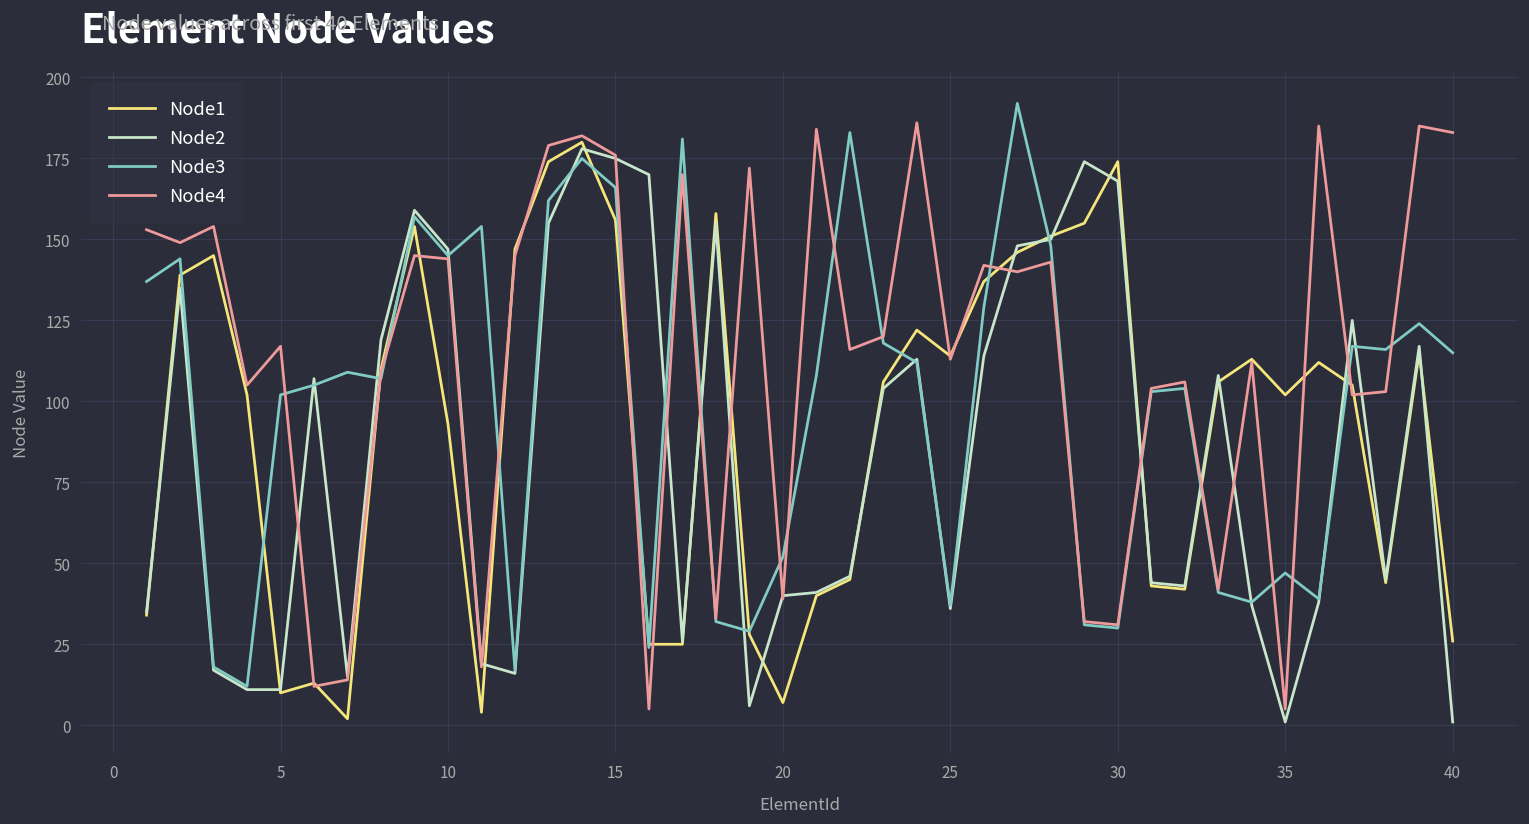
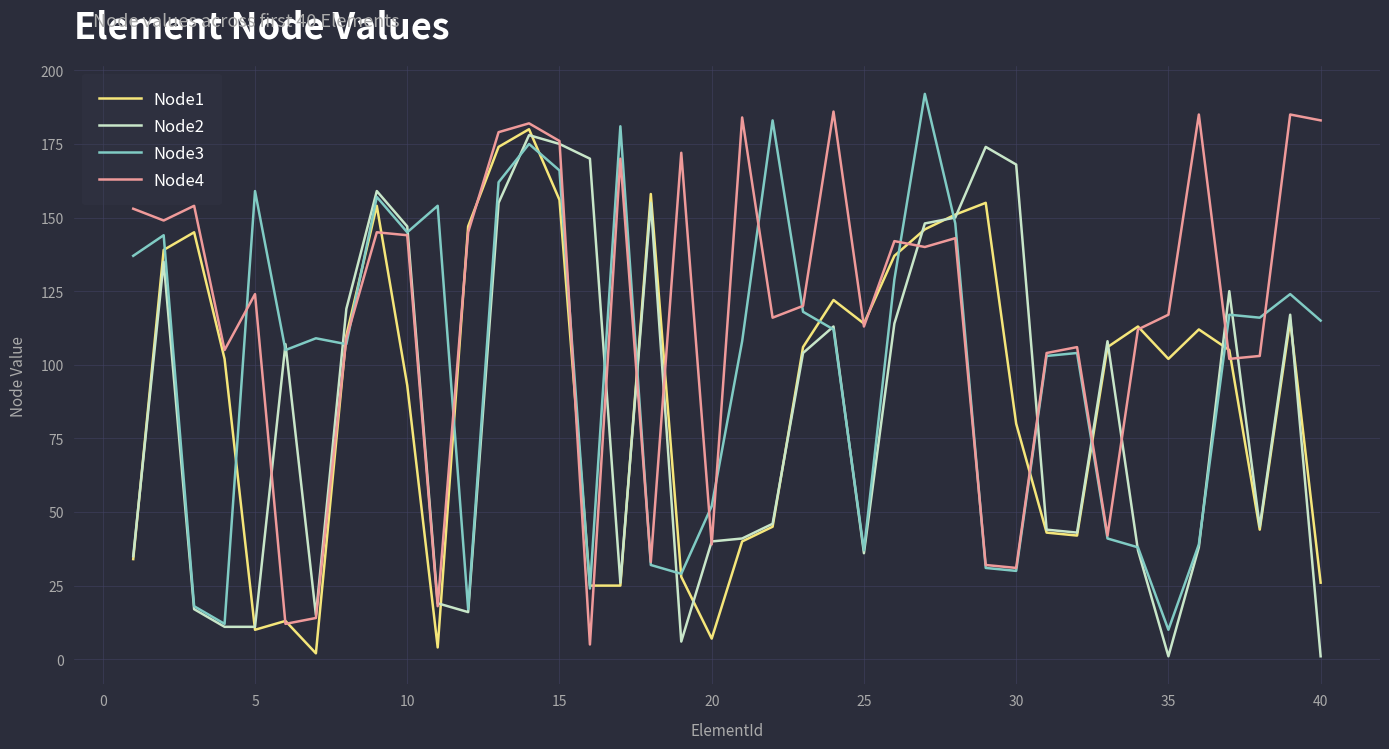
  {
    "Node1": {
      "5": 10,
      "10": 93,
      "15": 156,
      "20": 7,
      "25": 114,
-     "30": 174,
+     "30": 80,
      "35": 102,
      "40": 26
    },
    "Node2": {
      "5": 11,
      "10": 147,
      "15": 175,
      "20": 40,
      "25": 36,
      "30": 168,
      "35": 1,
      "40": 1
    },
    "Node3": {
-     "5": 102,
+     "5": 159,
      "10": 145,
      "15": 166,
      "20": 52,
      "25": 37,
      "30": 30,
-     "35": 47,
+     "35": 10,
      "40": 115
    },
    "Node4": {
-     "5": 117,
+     "5": 124,
      "10": 144,
      "15": 176,
      "20": 39,
      "25": 113,
      "30": 31,
-     "35": 5,
+     "35": 117,
      "40": 183
    }
  }
